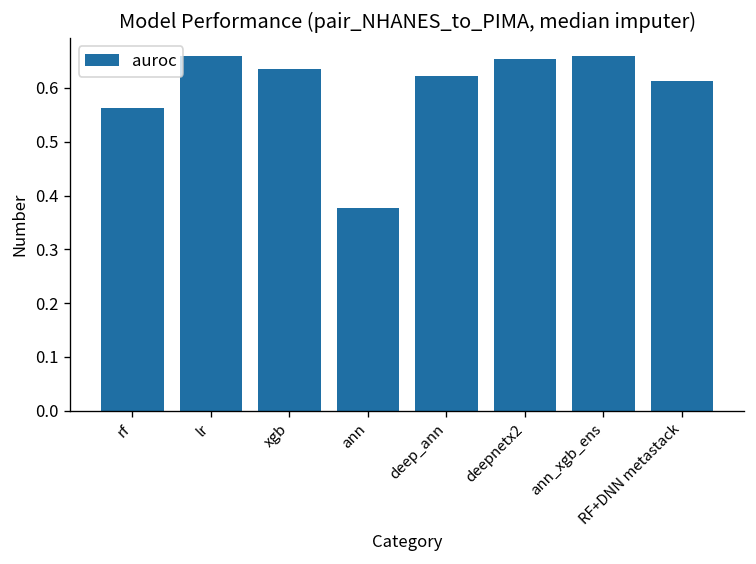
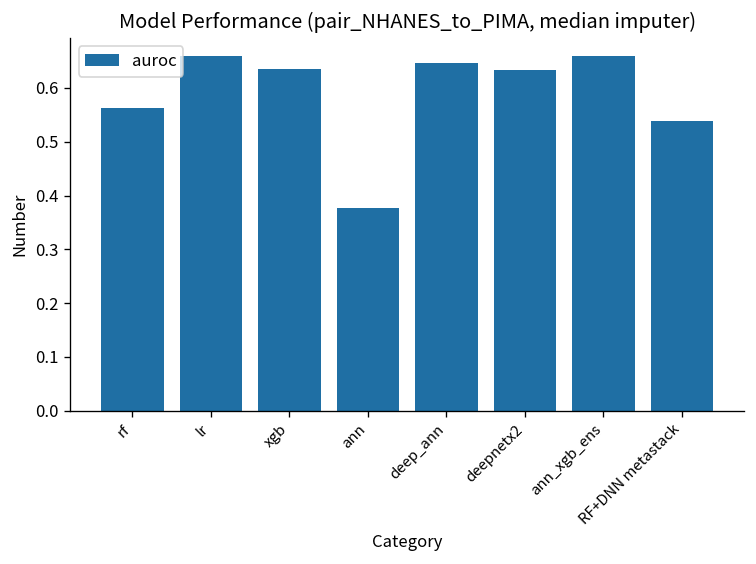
  {
    "rf": 0.56,
    "lr": 0.66,
    "xgb": 0.64,
    "ann": 0.38,
-   "deep_ann": 0.62,
-   "deepnetx2": 0.65,
+   "deep_ann": 0.65,
+   "deepnetx2": 0.63,
    "ann_xgb_ens": 0.66,
-   "RF+DNN metastack": 0.61
+   "RF+DNN metastack": 0.54
  }
